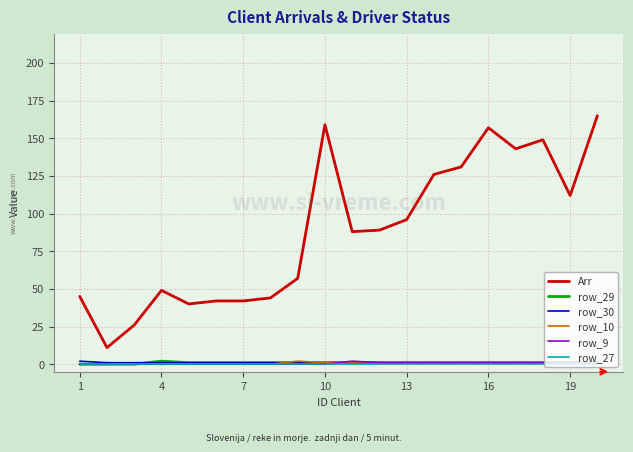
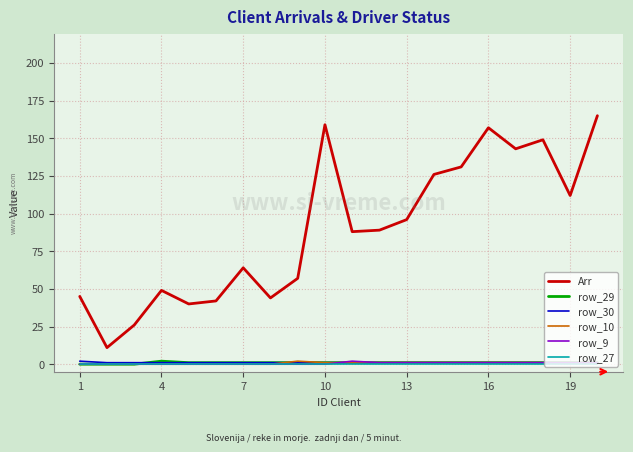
  {
    "Arr": {
      "1": 45,
      "4": 49,
-     "7": 42,
+     "7": 64,
      "10": 159,
      "13": 96,
      "16": 157,
      "19": 112
    },
    "row_30": {
      "1": 2
    }
  }
